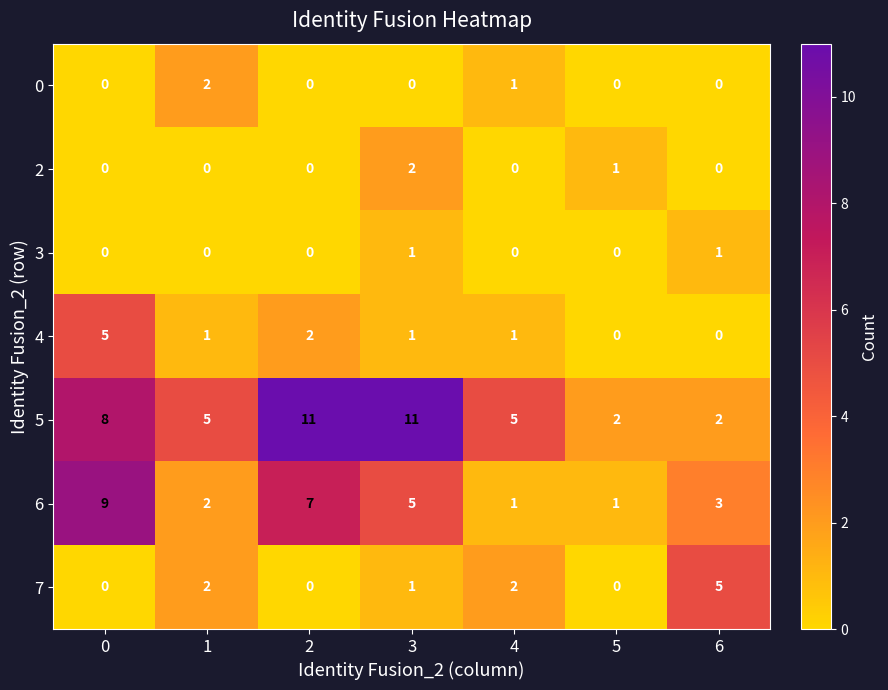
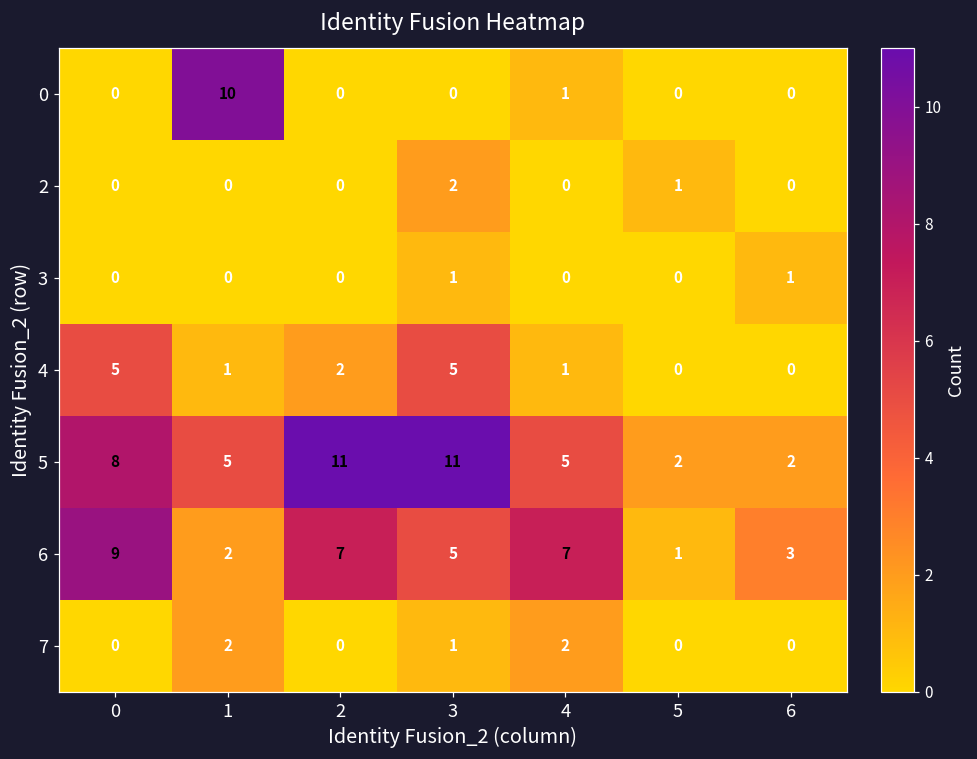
  {
    "0": {
      "0": 0,
-     "1": 2,
+     "1": 10,
      "2": 0,
      "3": 0,
      "4": 1,
      "5": 0,
      "6": 0
    },
    "2": {
      "0": 0,
      "1": 0,
      "2": 0,
      "3": 2,
      "4": 0,
      "5": 1,
      "6": 0
    },
    "3": {
      "0": 0,
      "1": 0,
      "2": 0,
      "3": 1,
      "4": 0,
      "5": 0,
      "6": 1
    },
    "4": {
      "0": 5,
      "1": 1,
      "2": 2,
-     "3": 1,
+     "3": 5,
      "4": 1,
      "5": 0,
      "6": 0
    },
    "5": {
      "0": 8,
      "1": 5,
      "2": 11,
      "3": 11,
      "4": 5,
      "5": 2,
      "6": 2
    },
    "6": {
      "0": 9,
      "1": 2,
      "2": 7,
      "3": 5,
-     "4": 1,
+     "4": 7,
      "5": 1,
      "6": 3
    },
    "7": {
      "0": 0,
      "1": 2,
      "2": 0,
      "3": 1,
      "4": 2,
      "5": 0,
-     "6": 5
+     "6": 0
    }
  }
